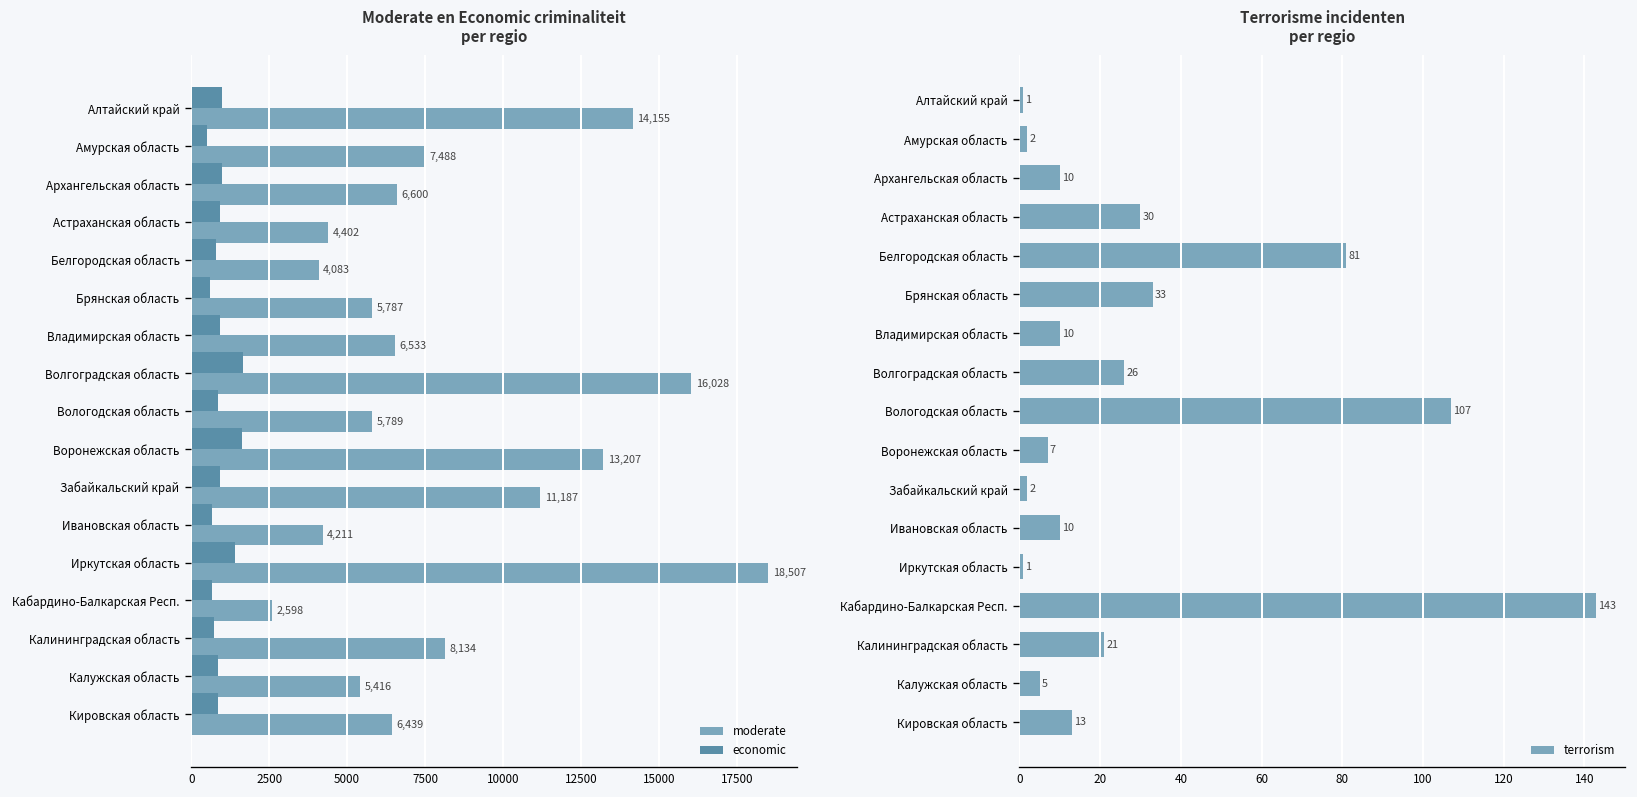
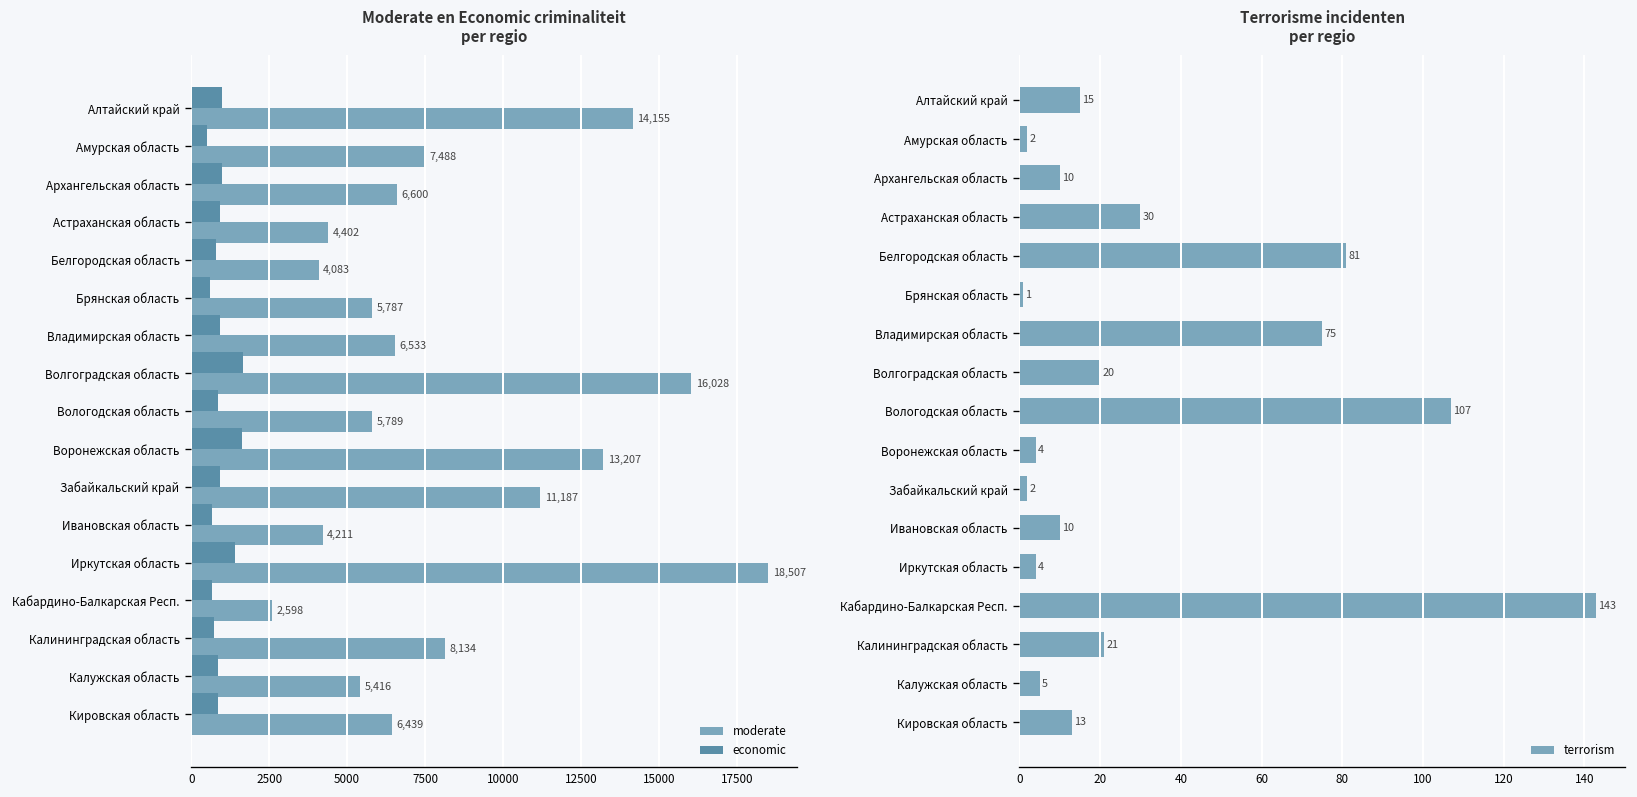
  {
    "Terrorisme incidenten per regio": {
-     "Алтайский край": 1,
+     "Алтайский край": 15,
      "Амурская область": 2,
      "Архангельская область": 10,
      "Астраханская область": 30,
      "Белгородская область": 81,
-     "Брянская область": 33,
-     "Владимирская область": 10,
-     "Волгоградская область": 26,
+     "Брянская область": 1,
+     "Владимирская область": 75,
+     "Волгоградская область": 20,
      "Вологодская область": 107,
-     "Воронежская область": 7,
+     "Воронежская область": 4,
      "Забайкальский край": 2,
      "Ивановская область": 10,
-     "Иркутская область": 1,
+     "Иркутская область": 4,
      "Кабардино-Балкарская Респ.": 143,
      "Калининградская область": 21,
      "Калужская область": 5,
      "Кировская область": 13
    }
  }
